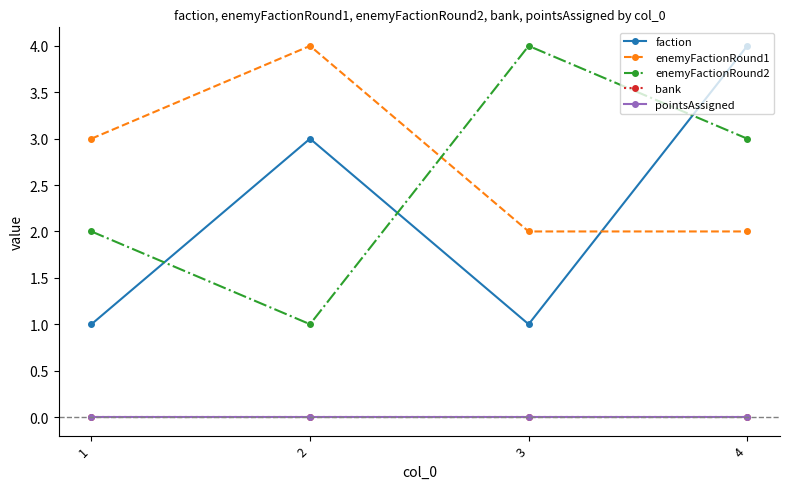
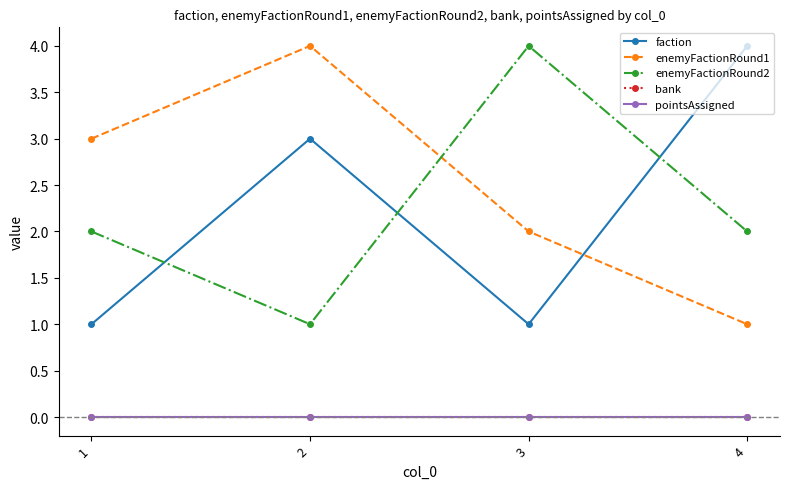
  {
    "faction": {
      "1": 1,
      "2": 3,
      "3": 1
    },
    "enemyFactionRound1": {
      "1": 3,
      "2": 4,
      "3": 2,
-     "4": 2
+     "4": 1
    },
    "enemyFactionRound2": {
      "1": 2,
      "2": 1,
      "3": 4,
-     "4": 3
+     "4": 2
    },
    "pointsAssigned": {
      "1": 0,
      "2": 0,
      "3": 0,
      "4": 0
    }
  }
